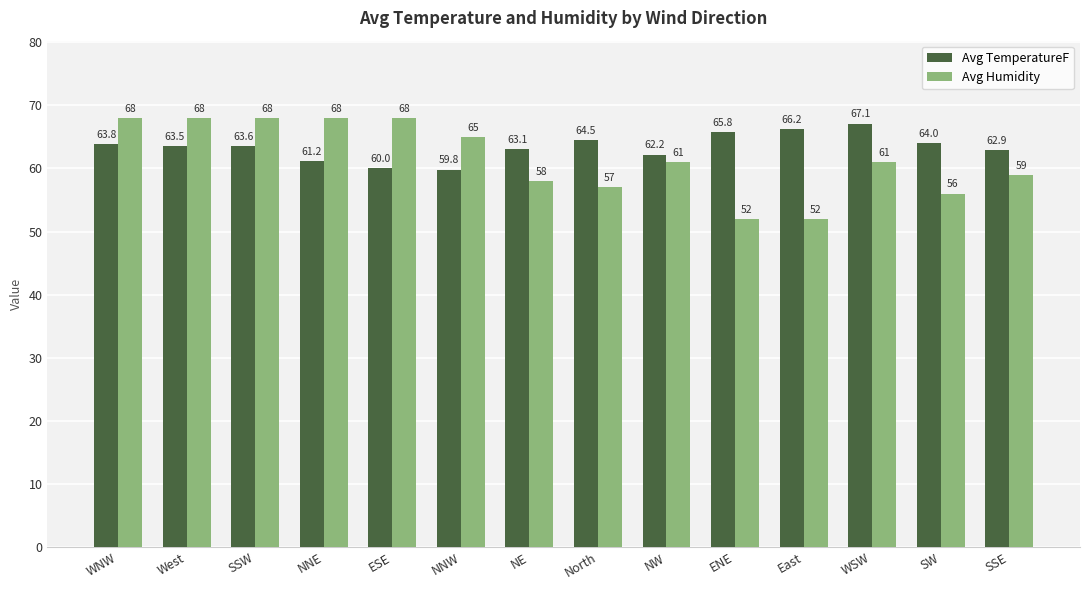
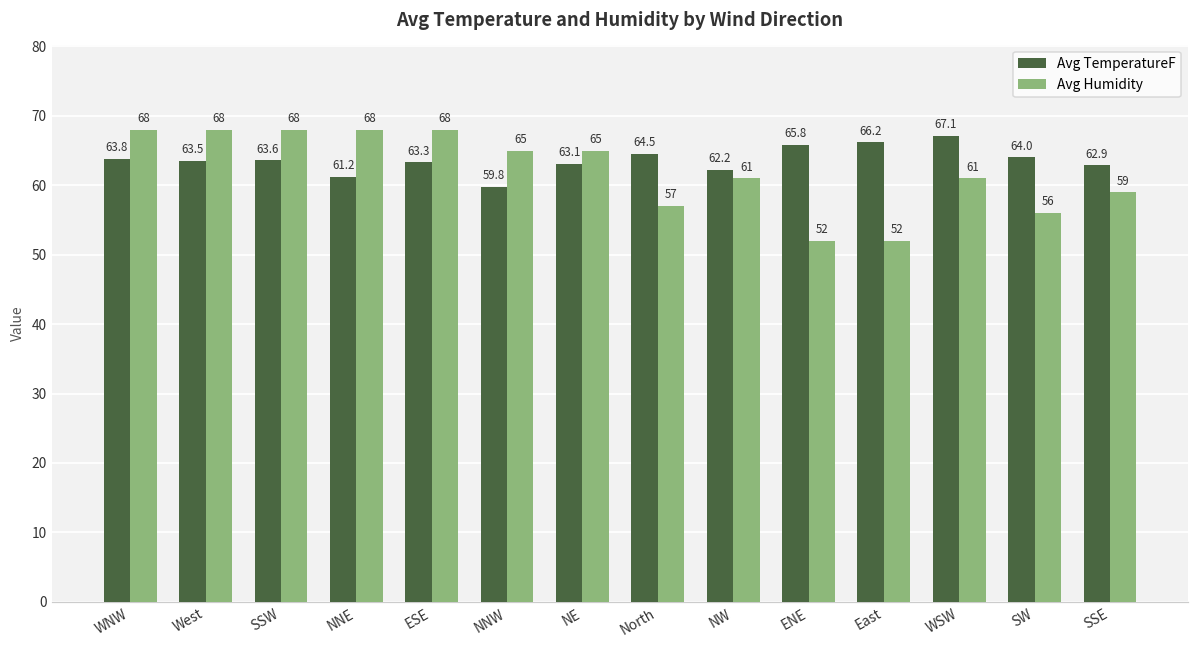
  {
    "Avg TemperatureF": {
      "WNW": 63.8,
      "West": 63.5,
      "SSW": 63.6,
      "NNE": 61.2,
-     "ESE": 60.0,
+     "ESE": 63.3,
      "NNW": 59.8,
      "NE": 63.1,
      "North": 64.5,
      "NW": 62.2,
      "ENE": 65.8,
      "East": 66.2,
      "WSW": 67.1,
      "SW": 64.0,
      "SSE": 62.9
    },
    "Avg Humidity": {
      "WNW": 68,
      "West": 68,
      "SSW": 68,
      "NNE": 68,
      "ESE": 68,
      "NNW": 65,
-     "NE": 58,
+     "NE": 65,
      "North": 57,
      "NW": 61,
      "ENE": 52,
      "East": 52,
      "WSW": 61,
      "SW": 56,
      "SSE": 59
    }
  }
